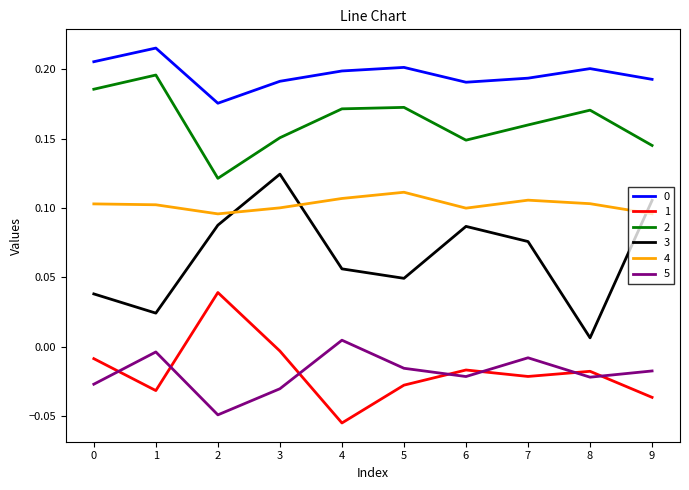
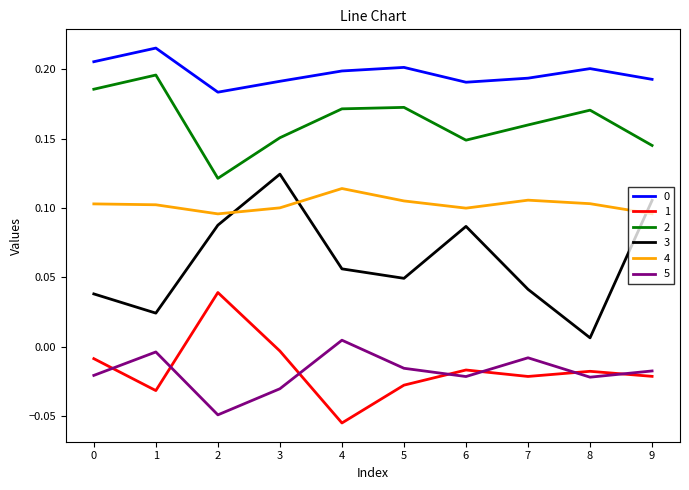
  {
    "0": {
      "0": 0.205,
      "1": 0.215,
-     "2": 0.176,
+     "2": 0.184,
      "3": 0.191,
      "4": 0.199,
      "5": 0.201,
      "6": 0.191,
      "7": 0.194,
      "8": 0.201,
      "9": 0.193
    },
    "1": {
      "0": -0.009,
      "1": -0.032,
      "2": 0.039,
      "3": -0.003,
      "4": -0.055,
      "5": -0.028,
      "6": -0.017,
      "7": -0.021,
      "8": -0.018,
-     "9": -0.036
+     "9": -0.021
    },
    "2": {
      "0": 0.186,
      "1": 0.196,
      "2": 0.121,
      "3": 0.151,
      "4": 0.172,
      "5": 0.173,
      "6": 0.149,
      "7": 0.160,
      "8": 0.171,
      "9": 0.145
    },
    "3": {
      "0": 0.038,
      "1": 0.024,
      "2": 0.088,
      "3": 0.124,
      "4": 0.056,
      "5": 0.049,
      "6": 0.087,
-     "7": 0.076,
+     "7": 0.041,
      "8": 0.006
    },
    "4": {
      "0": 0.103,
      "1": 0.102,
      "2": 0.096,
      "3": 0.100,
-     "4": 0.107,
-     "5": 0.111,
+     "4": 0.114,
+     "5": 0.105,
      "6": 0.100,
      "7": 0.106,
      "8": 0.103
    },
    "5": {
-     "0": -0.027,
+     "0": -0.021,
      "1": -0.004,
      "2": -0.049,
      "3": -0.030,
      "4": 0.005,
      "5": -0.016,
      "6": -0.021,
      "7": -0.008,
      "8": -0.022,
      "9": -0.017
    }
  }
